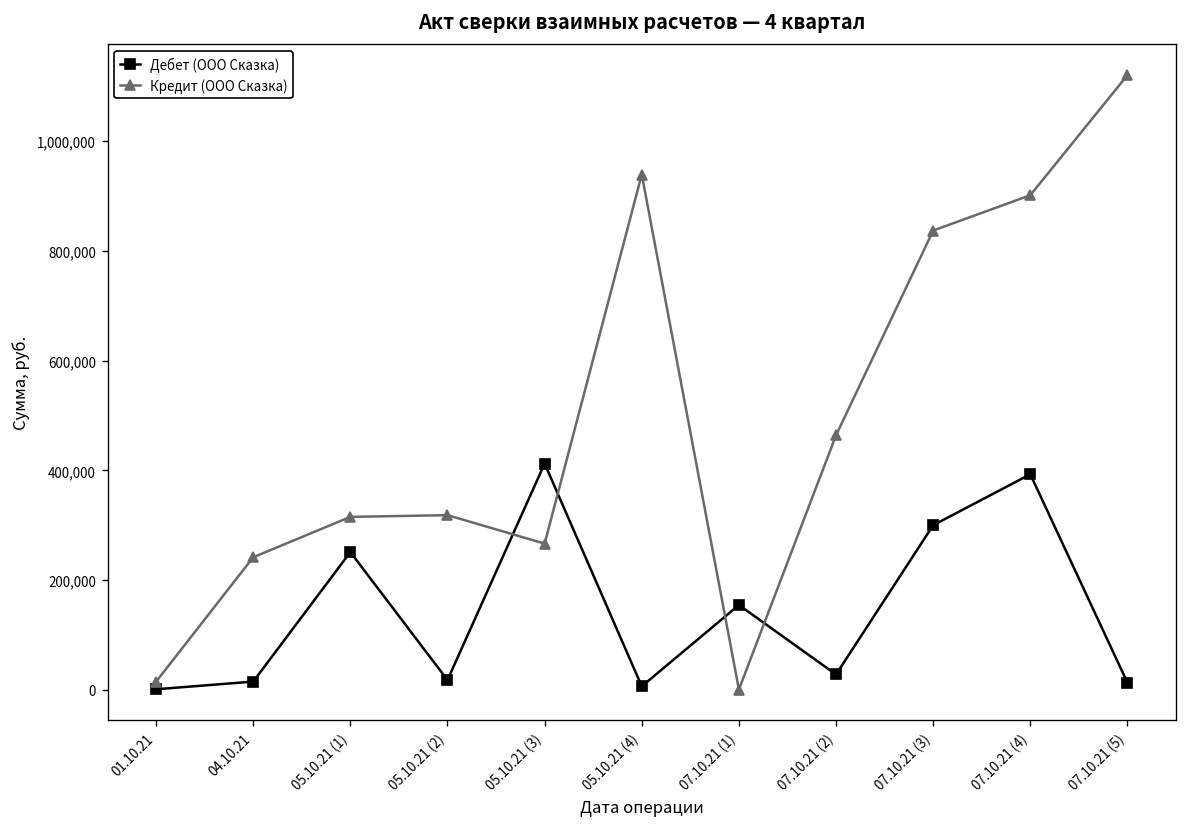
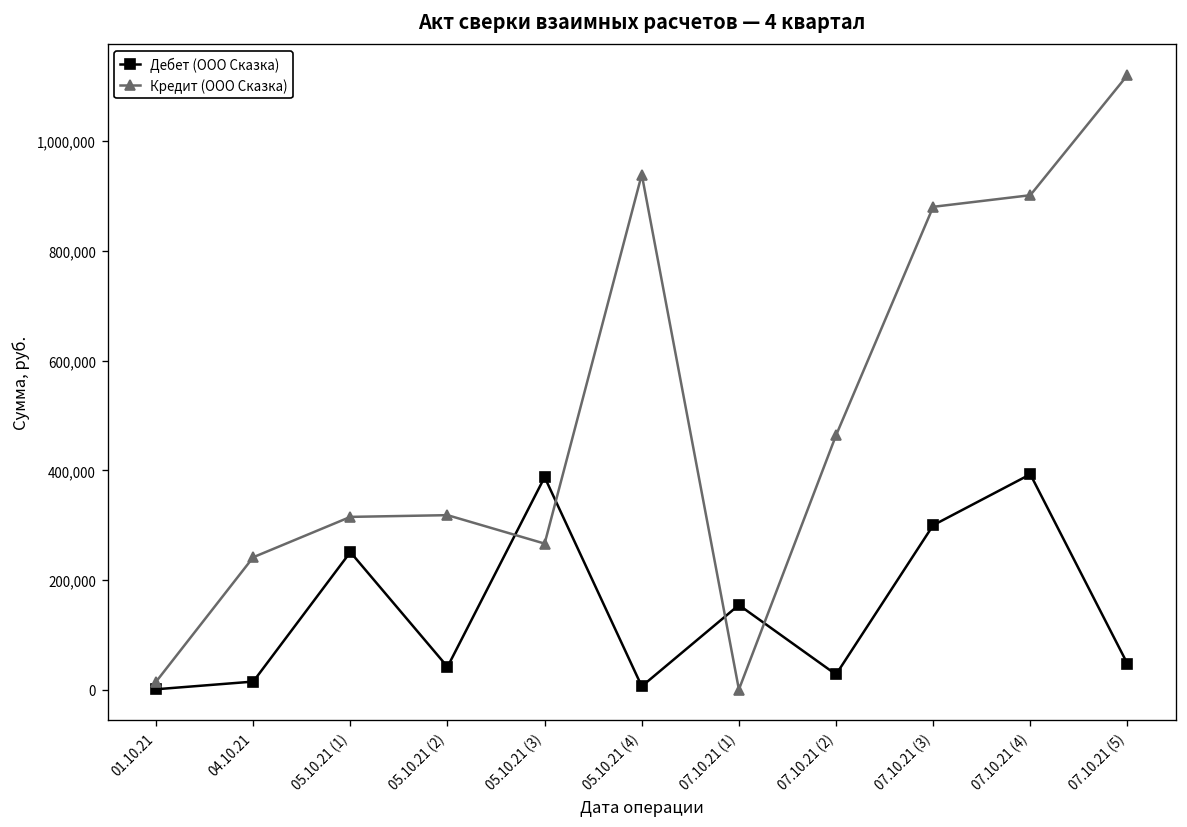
  {
    "Дебет (ООО Сказка)": {
      "01.10.21": "0",
      "04.10.21": "20,000",
      "05.10.21 (1)": "250,000",
-     "05.10.21 (2)": "20,000",
-     "05.10.21 (3)": "410,000",
+     "05.10.21 (2)": "40,000",
+     "05.10.21 (3)": "390,000",
      "05.10.21 (4)": "10,000",
      "07.10.21 (1)": "150,000",
      "07.10.21 (2)": "30,000",
      "07.10.21 (3)": "300,000",
      "07.10.21 (4)": "390,000",
-     "07.10.21 (5)": "10,000"
+     "07.10.21 (5)": "50,000"
    },
    "Кредит (ООО Сказка)": {
      "01.10.21": "20,000",
      "04.10.21": "240,000",
      "05.10.21 (1)": "320,000",
      "05.10.21 (2)": "320,000",
      "05.10.21 (3)": "270,000",
      "05.10.21 (4)": "940,000",
      "07.10.21 (1)": "0",
      "07.10.21 (2)": "460,000",
-     "07.10.21 (3)": "840,000",
+     "07.10.21 (3)": "880,000",
      "07.10.21 (4)": "900,000",
      "07.10.21 (5)": "1,120,000"
    }
  }
